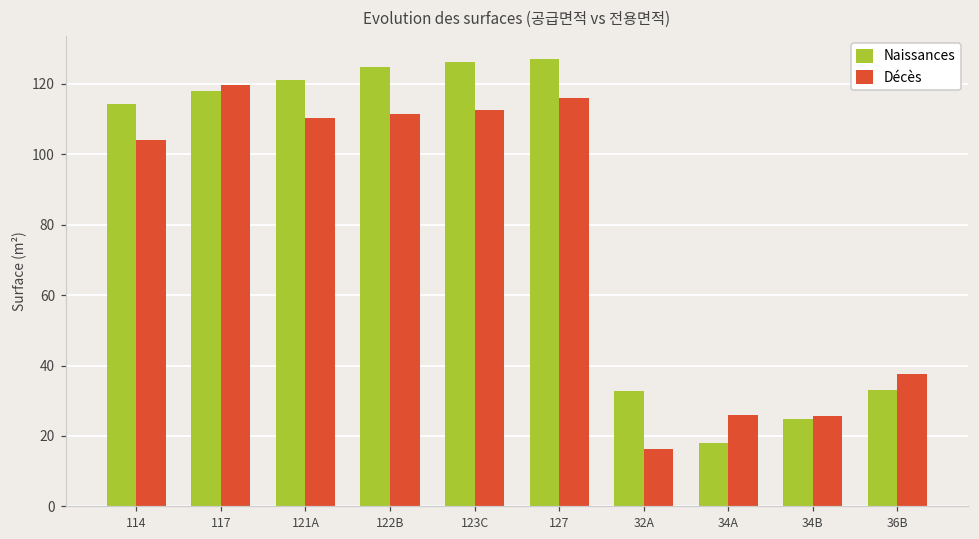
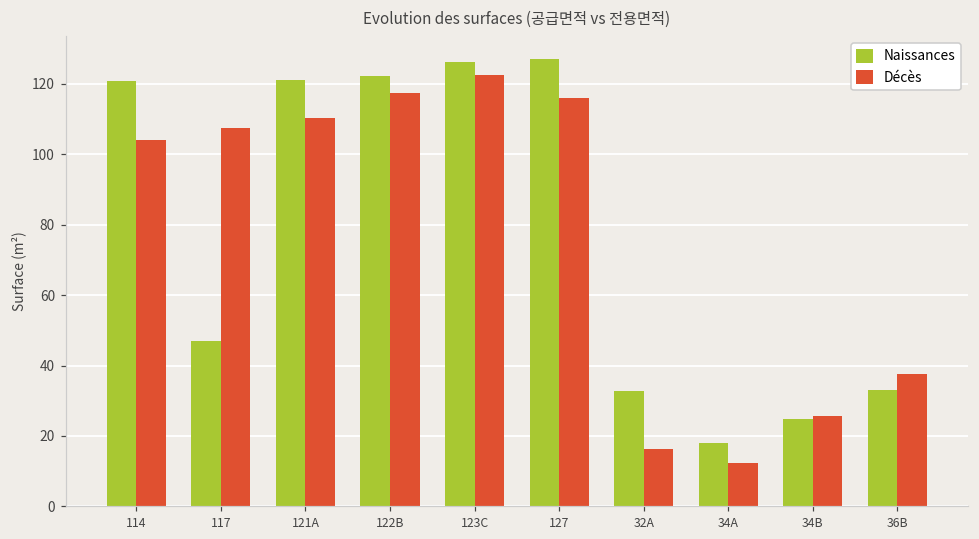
  {
    "Naissances": {
-     "114": 114,
-     "117": 118,
+     "114": 121,
+     "117": 47,
      "121A": 121,
-     "122B": 125,
+     "122B": 122,
      "123C": 126,
      "127": 127,
      "32A": 33,
      "34A": 18,
      "34B": 25,
      "36B": 33
    },
    "Décès": {
      "114": 104,
-     "117": 120,
+     "117": 108,
      "121A": 110,
-     "122B": 111,
-     "123C": 113,
+     "122B": 117,
+     "123C": 123,
      "127": 116,
      "32A": 16,
-     "34A": 26,
+     "34A": 12,
      "34B": 26,
      "36B": 38
    }
  }
